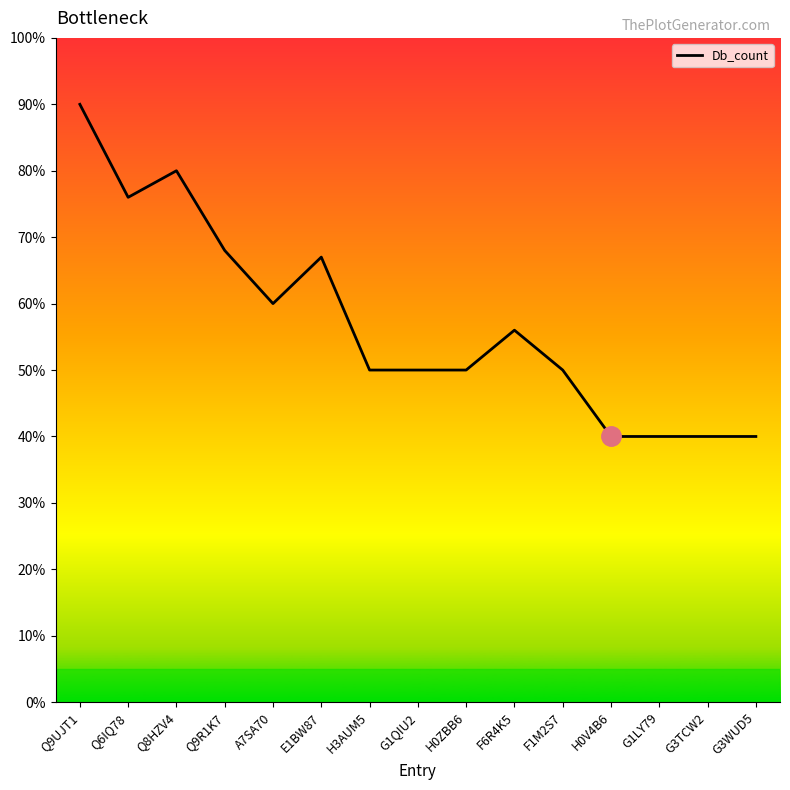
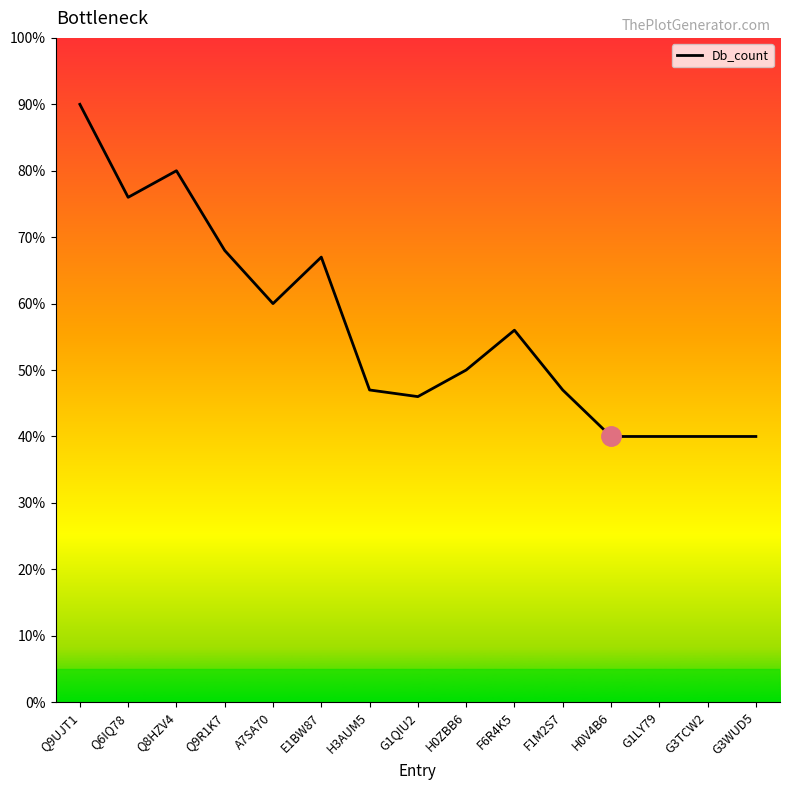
  {
    "Db_count": {
      "Q9UJT1": "90%",
      "Q6IQ78": "76%",
      "Q8HZV4": "80%",
      "Q9R1K7": "68%",
      "A7SA70": "60%",
      "E1BW87": "67%",
-     "H3AUM5": "50%",
-     "G1QIU2": "50%",
+     "H3AUM5": "47%",
+     "G1QIU2": "46%",
      "H0ZBB6": "50%",
      "F6R4K5": "56%",
-     "F1M2S7": "50%",
+     "F1M2S7": "47%",
      "G1LY79": "40%",
      "G3TCW2": "40%",
      "G3WUD5": "40%"
    }
  }
